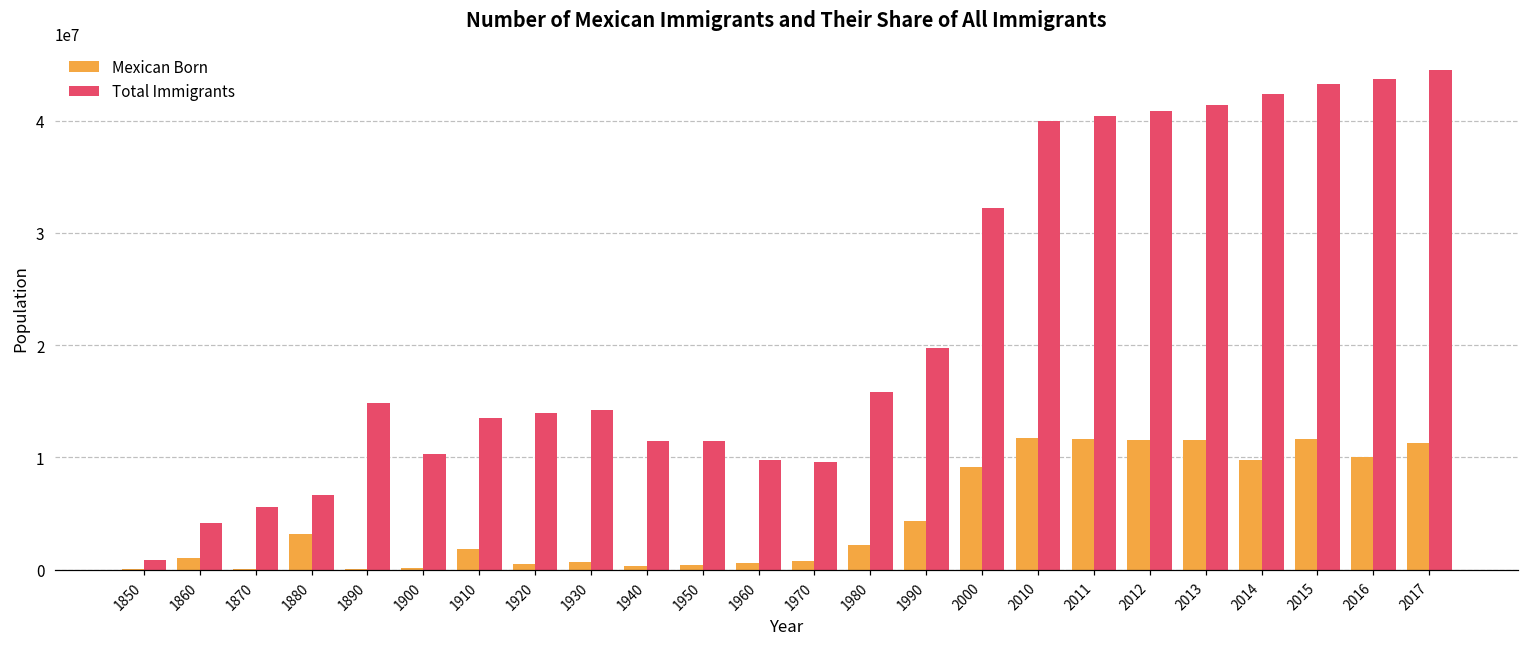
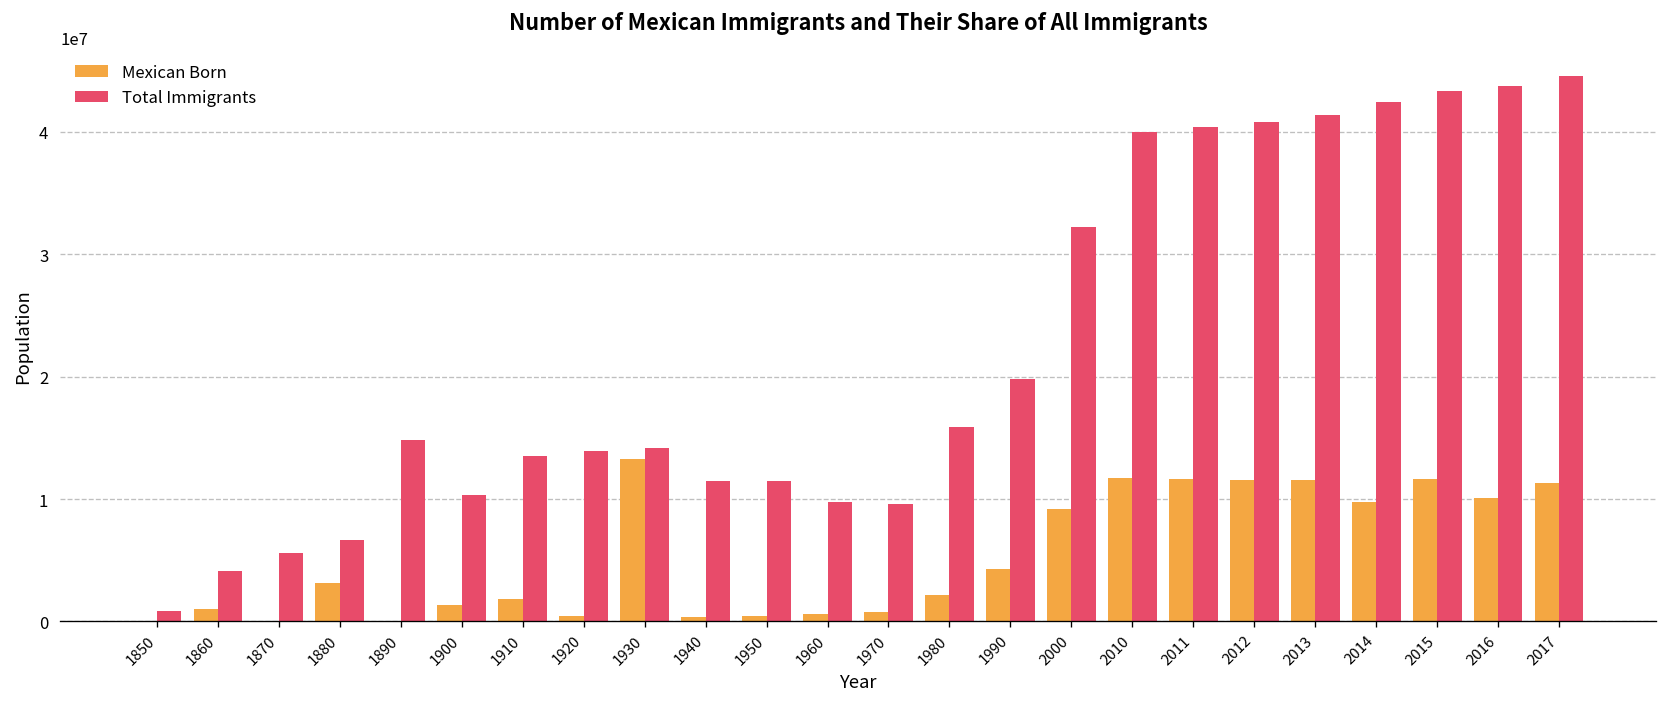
  {
    "Mexican Born": {
      "1860": 1000000,
      "1880": 3200000,
-     "1900": 100000,
+     "1900": 1300000,
      "1910": 1900000,
      "1920": 500000,
-     "1930": 600000,
+     "1930": 13200000,
      "1940": 400000,
      "1950": 500000,
      "1960": 600000,
      "1970": 800000,
      "1980": 2200000,
      "1990": 4300000,
      "2000": 9200000,
      "2010": 11700000,
      "2011": 11700000,
      "2012": 11600000,
      "2013": 11600000,
      "2014": 9800000,
      "2015": 11600000,
      "2016": 10000000,
      "2017": 11300000
    },
    "Total Immigrants": {
      "1850": 900000,
      "1860": 4100000,
      "1870": 5600000,
      "1880": 6700000,
      "1890": 14900000,
      "1900": 10300000,
      "1910": 13500000,
      "1920": 13900000,
      "1930": 14200000,
      "1940": 11500000,
      "1950": 11500000,
      "1960": 9700000,
      "1970": 9600000,
      "1980": 15900000,
      "1990": 19800000,
      "2000": 32200000,
      "2010": 40000000,
      "2011": 40400000,
      "2012": 40800000,
      "2013": 41300000,
      "2014": 42400000,
      "2015": 43300000,
      "2016": 43700000,
      "2017": 44500000
    }
  }
